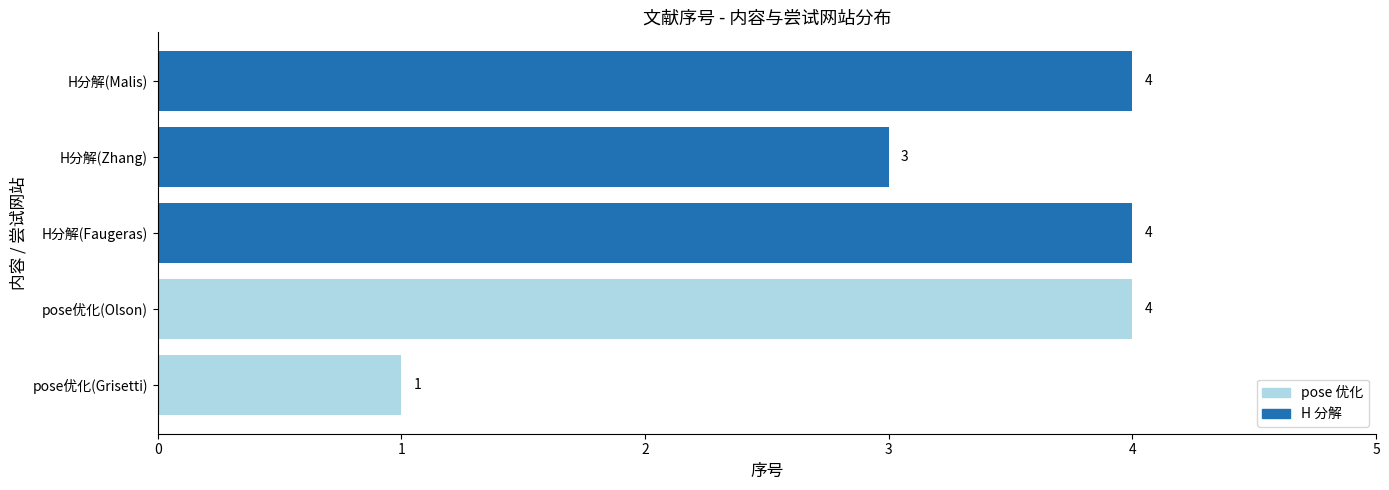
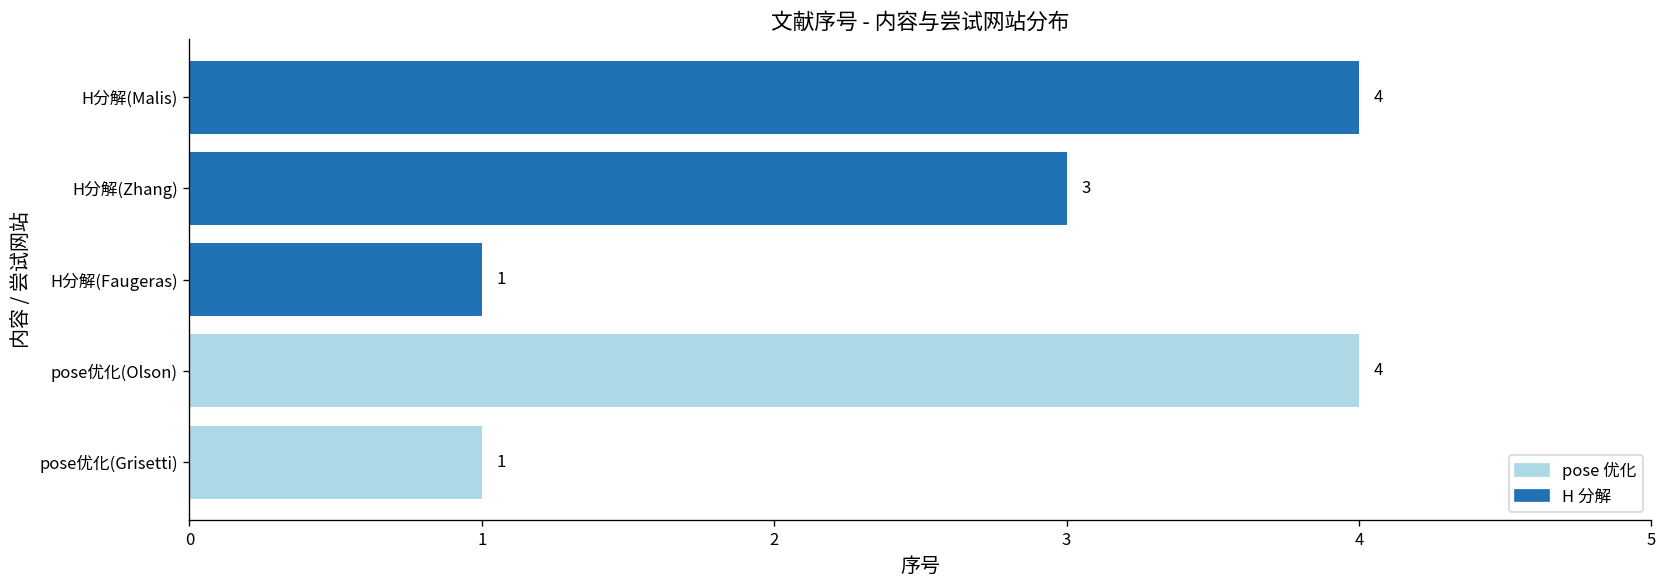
  {
    "H分解(Malis)": 4,
    "H分解(Zhang)": 3,
-   "H分解(Faugeras)": 4,
+   "H分解(Faugeras)": 1,
    "pose优化(Olson)": 4,
    "pose优化(Grisetti)": 1
  }
